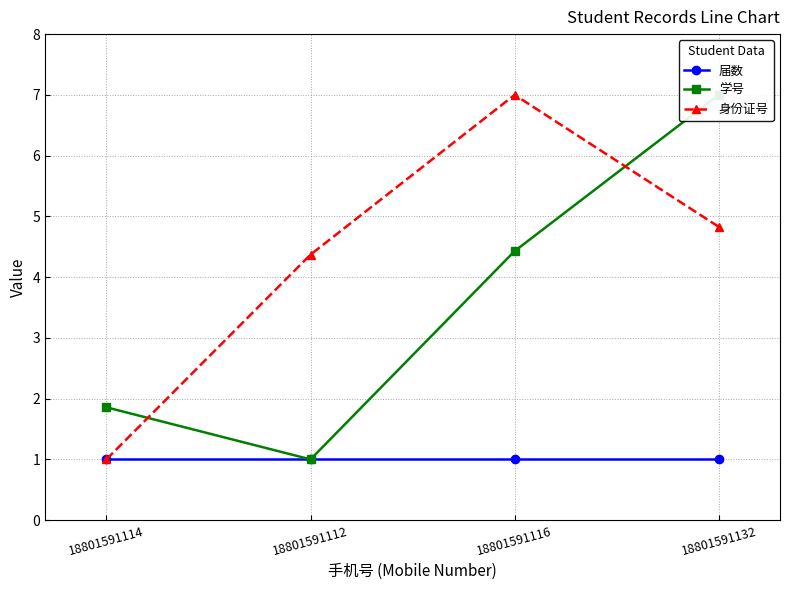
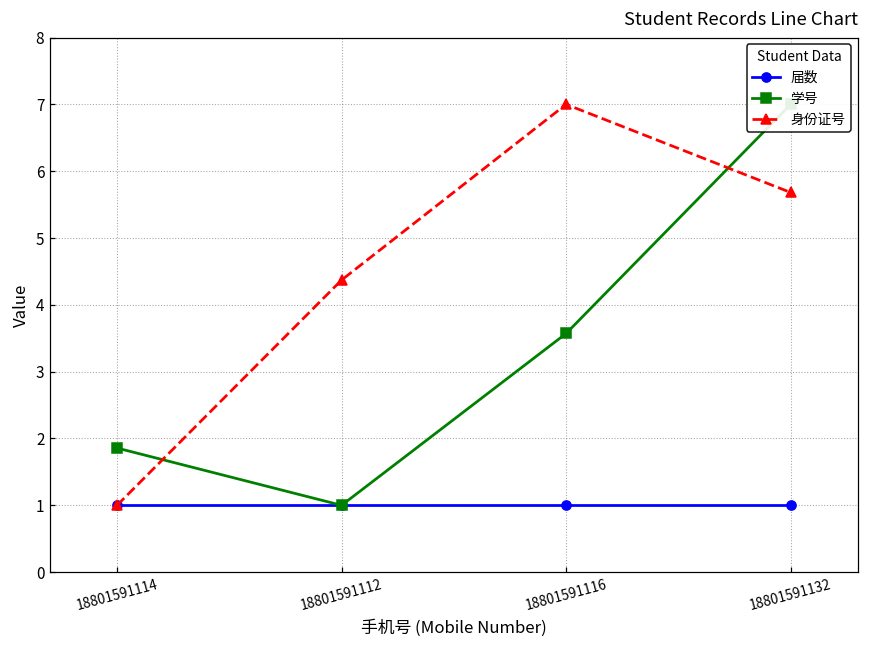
  {
    "届数": {
      "18801591116": 1.0,
      "18801591132": 1.0
    },
    "学号": {
      "18801591114": 1.9,
-     "18801591116": 4.4
+     "18801591116": 3.6
    },
    "身份证号": {
      "18801591112": 4.4,
      "18801591116": 7.0,
-     "18801591132": 4.8
+     "18801591132": 5.7
    }
  }
